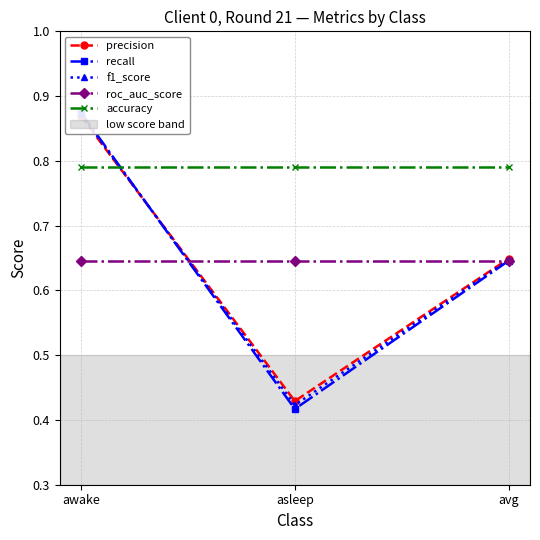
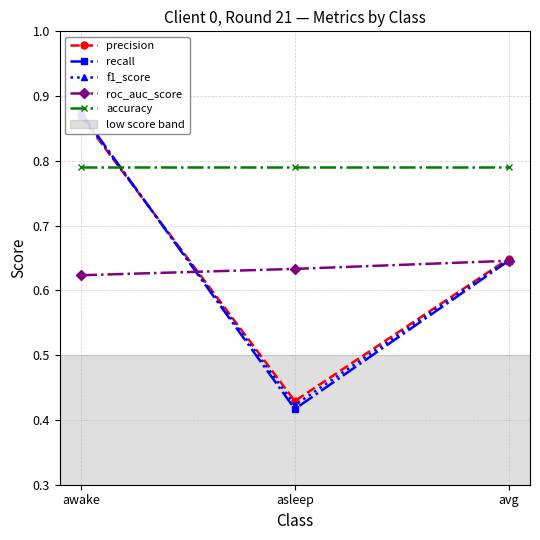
  {
    "precision": {
      "asleep": 0.43
    },
    "roc_auc_score": {
-     "awake": 0.65,
-     "asleep": 0.65
+     "awake": 0.62,
+     "asleep": 0.63
    },
    "accuracy": {
      "awake": 0.79,
      "asleep": 0.79,
      "avg": 0.79
    }
  }
